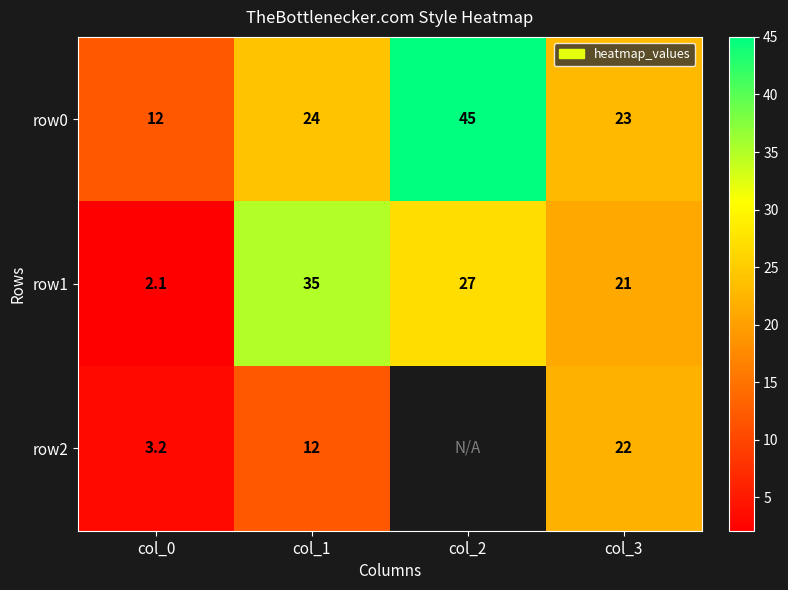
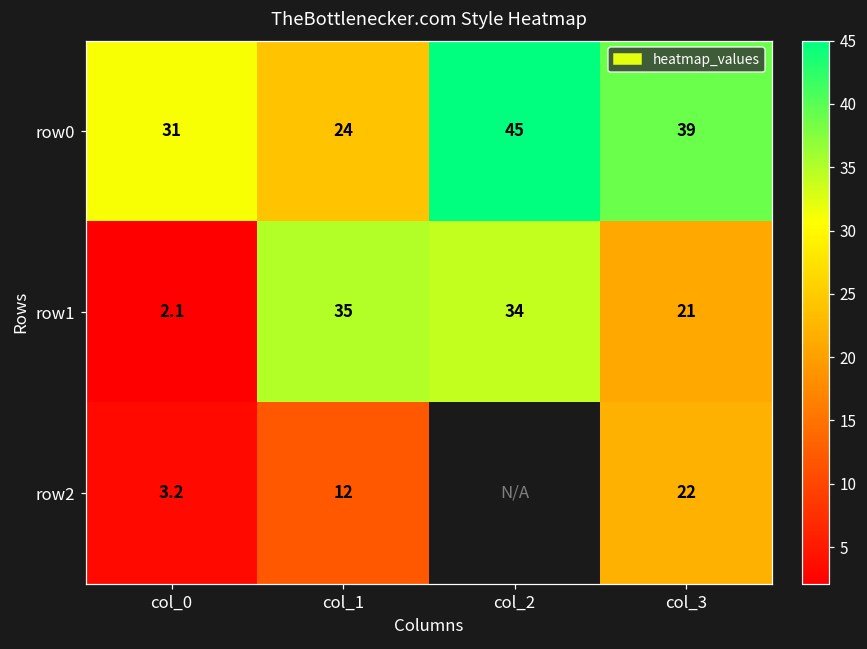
  {
    "row0": {
-     "col_0": 12,
+     "col_0": 31,
      "col_1": 24,
      "col_2": 45,
-     "col_3": 23
+     "col_3": 39
    },
    "row1": {
      "col_0": 2.1,
      "col_1": 35,
-     "col_2": 27,
+     "col_2": 34,
      "col_3": 21
    },
    "row2": {
      "col_0": 3.2,
      "col_1": 12,
      "col_3": 22
    }
  }
